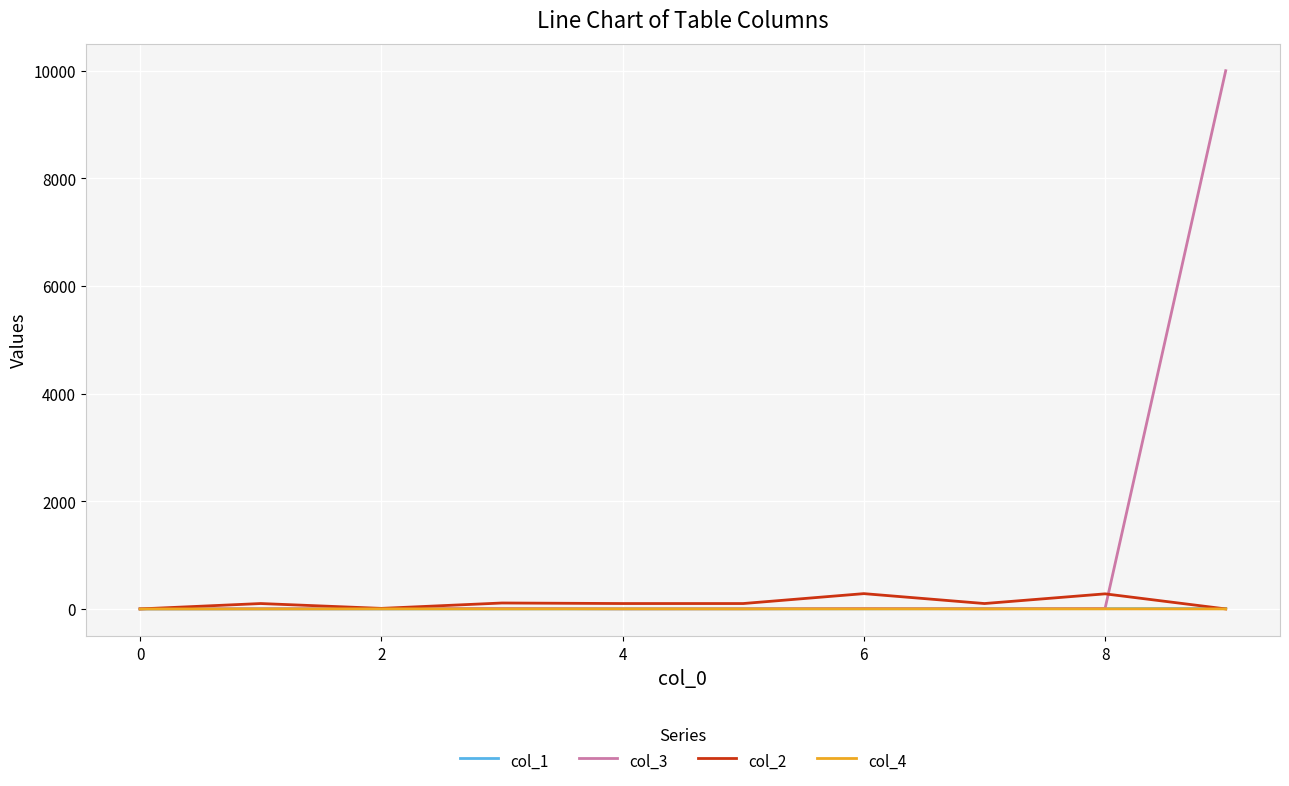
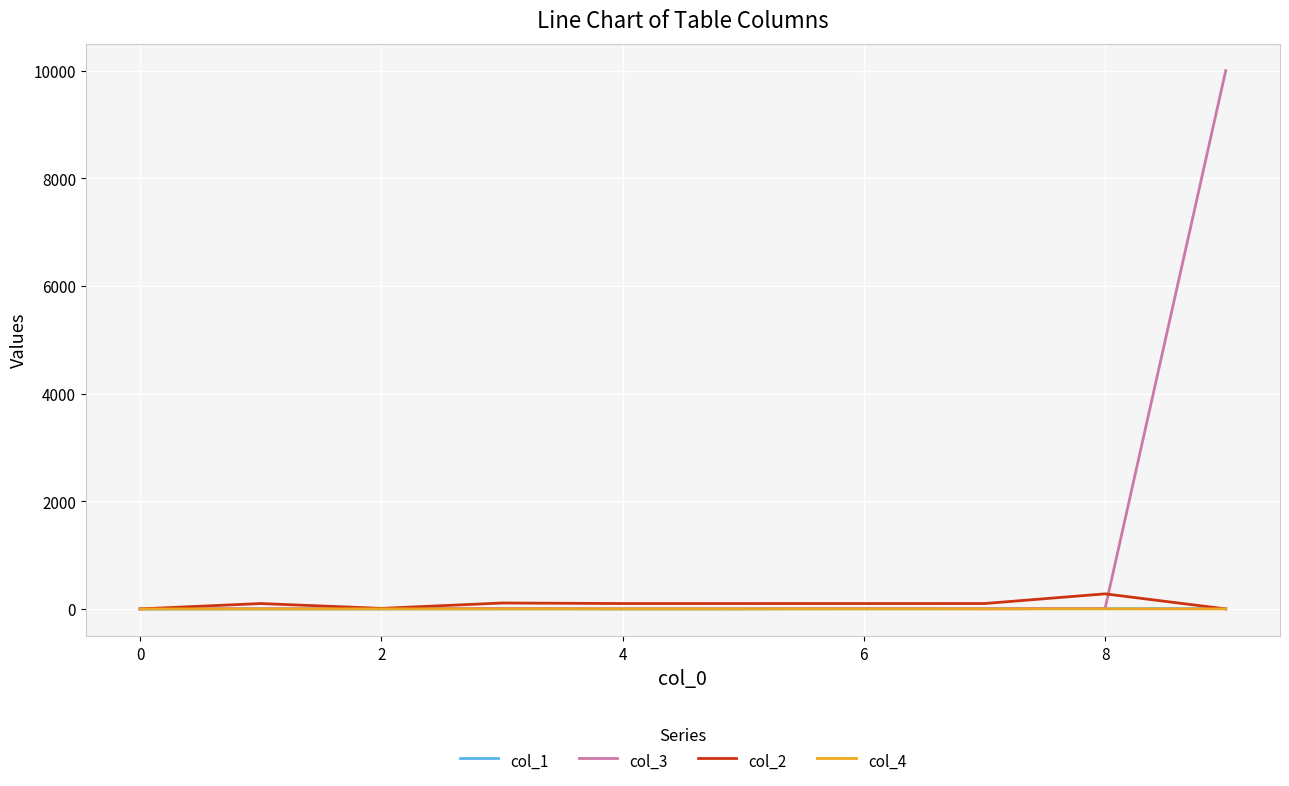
  {
    "col_2": {
      "4": 100,
-     "6": 300,
+     "6": 100,
      "8": 300
    }
  }
